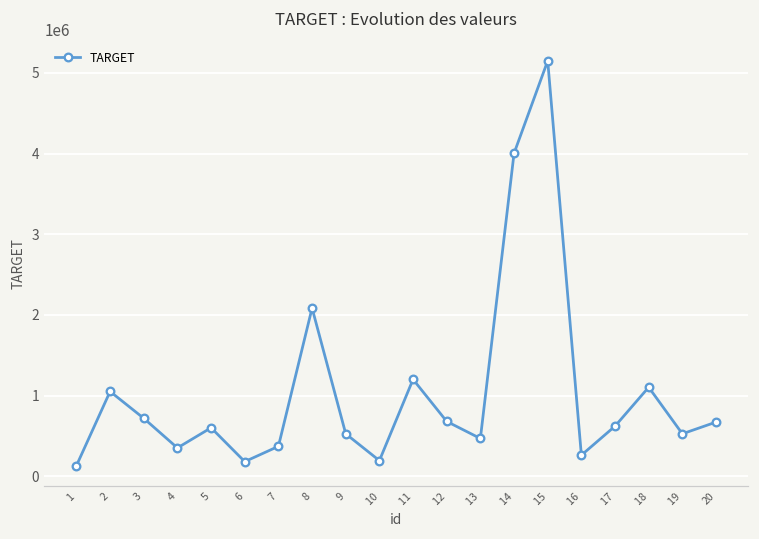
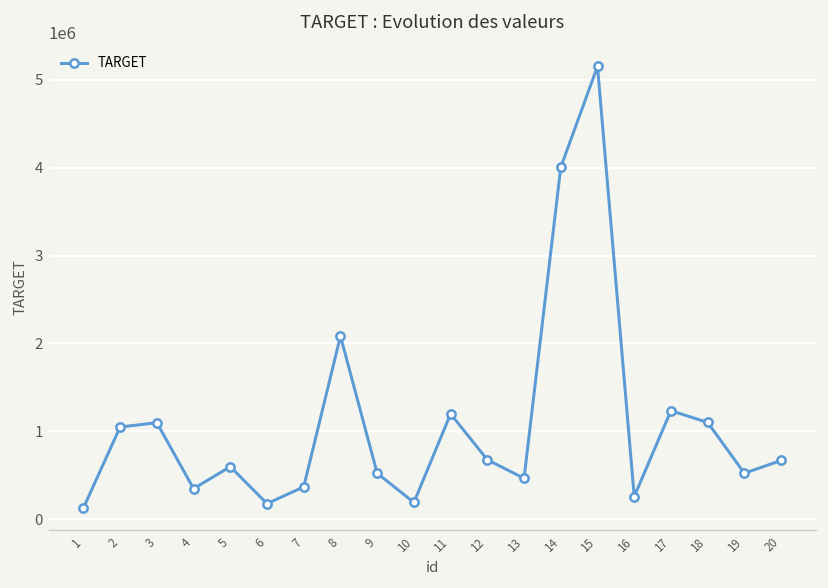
  {
    "1": 100000,
    "2": 1100000,
-   "3": 700000,
+   "3": 1100000,
    "4": 400000,
    "5": 600000,
    "6": 200000,
    "7": 400000,
    "8": 2100000,
    "9": 500000,
    "10": 200000,
    "11": 1200000,
    "12": 700000,
    "13": 500000,
    "14": 4000000,
    "15": 5200000,
    "16": 300000,
-   "17": 600000,
+   "17": 1200000,
    "18": 1100000,
    "19": 500000,
    "20": 700000
  }
